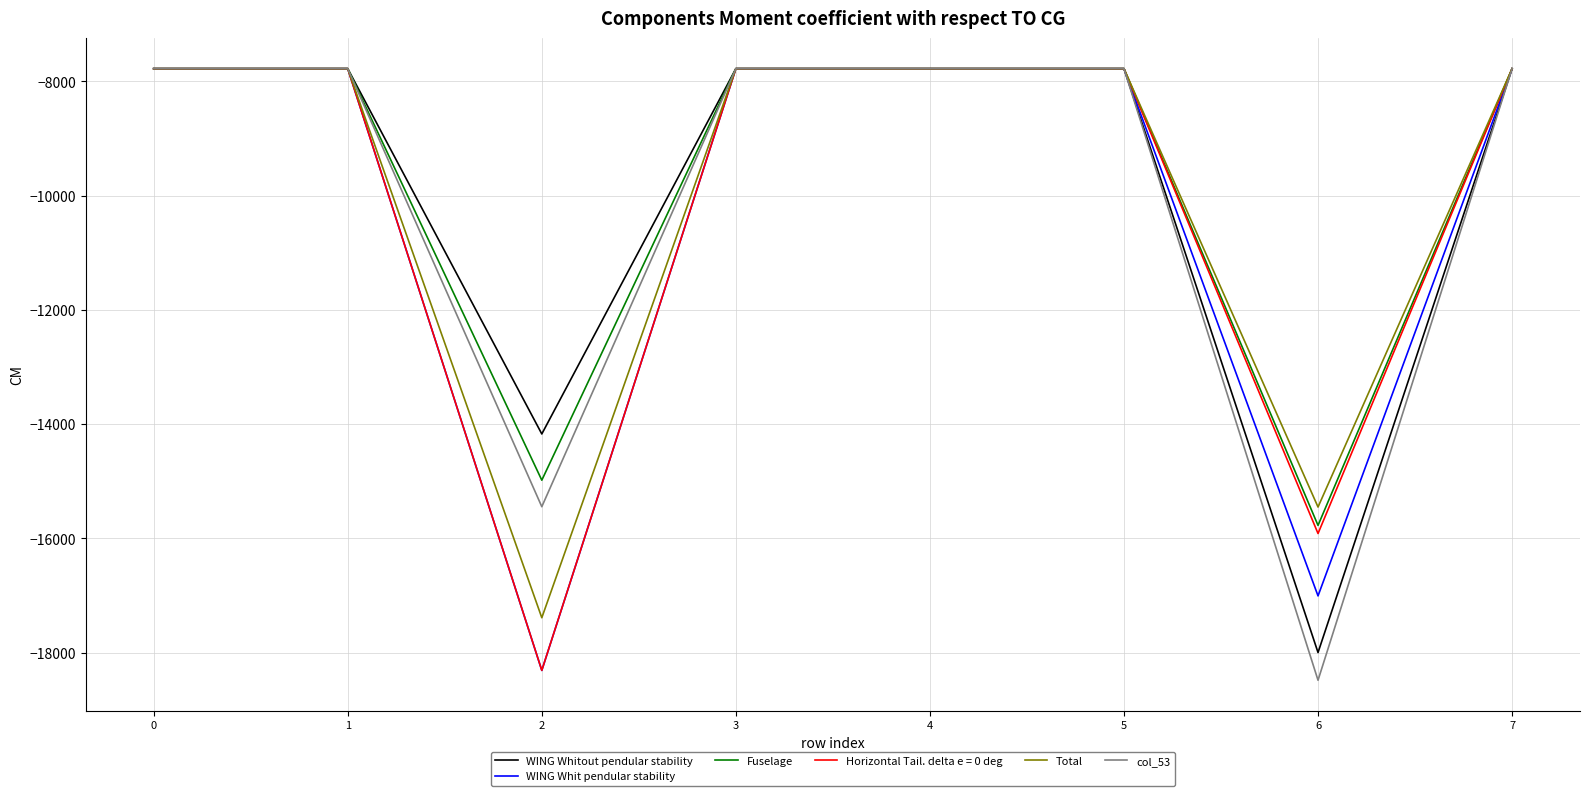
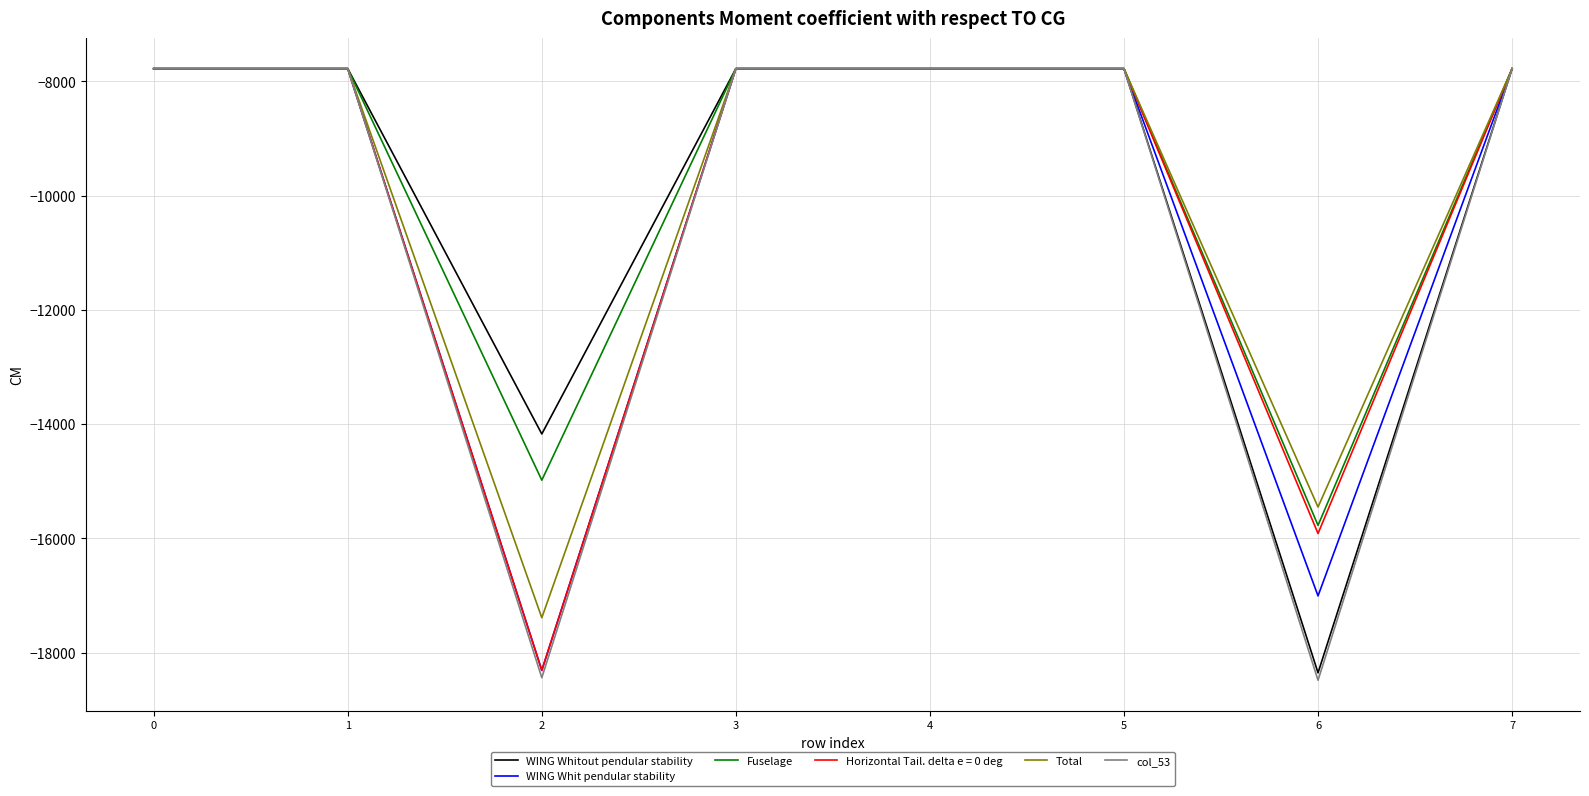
  {
    "WING Whitout pendular stability": {
      "2": -14200,
-     "6": -18000
+     "6": -18400
    },
    "WING Whit pendular stability": {
      "6": -17000
    },
    "Fuselage": {
      "2": -15000,
      "6": -15800
    },
    "Horizontal Tail. delta e = 0 deg": {
      "6": -15900
    },
    "Total": {
      "2": -17400,
      "6": -15500
    },
    "col_53": {
-     "2": -15400,
+     "2": -18400,
      "6": -18500
    }
  }
